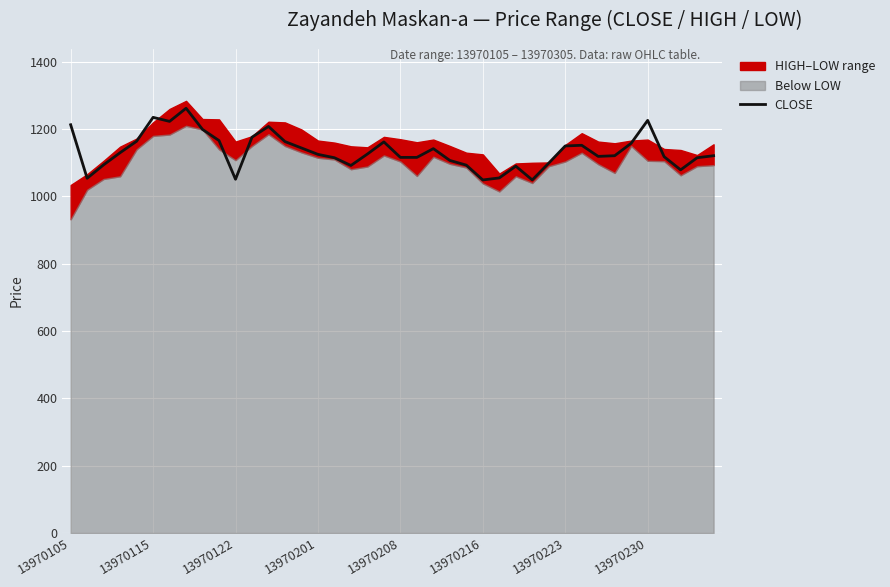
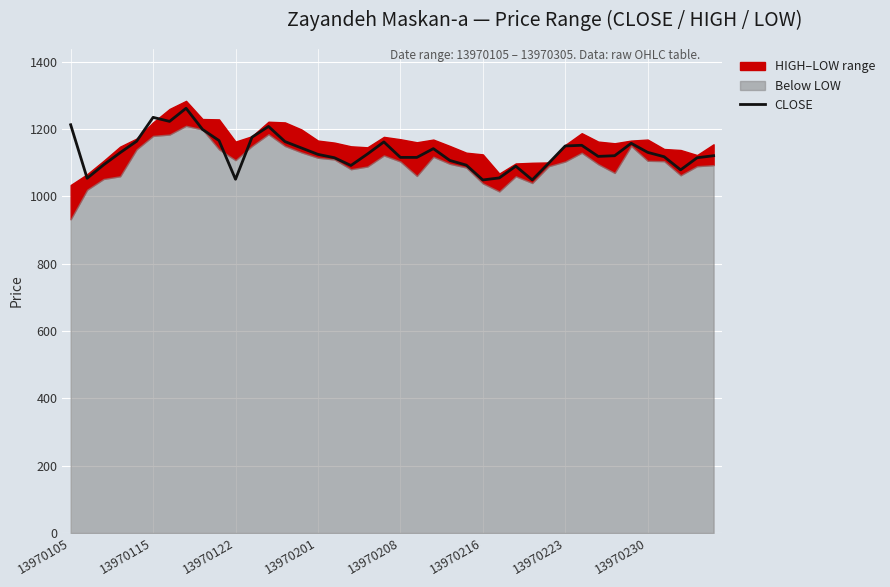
  {
    "CLOSE": {
      "13970105": 1210,
      "13970115": 1240,
      "13970122": 1050,
      "13970201": 1130,
      "13970208": 1120,
      "13970216": 1050,
-     "13970230": 1230
+     "13970230": 1130
    },
    "Below LOW": {
      "13970105": 930,
      "13970115": 1180,
      "13970122": 1110,
      "13970201": 1120,
      "13970208": 1100,
      "13970216": 1040,
      "13970223": 1100,
      "13970230": 1110
    }
  }
